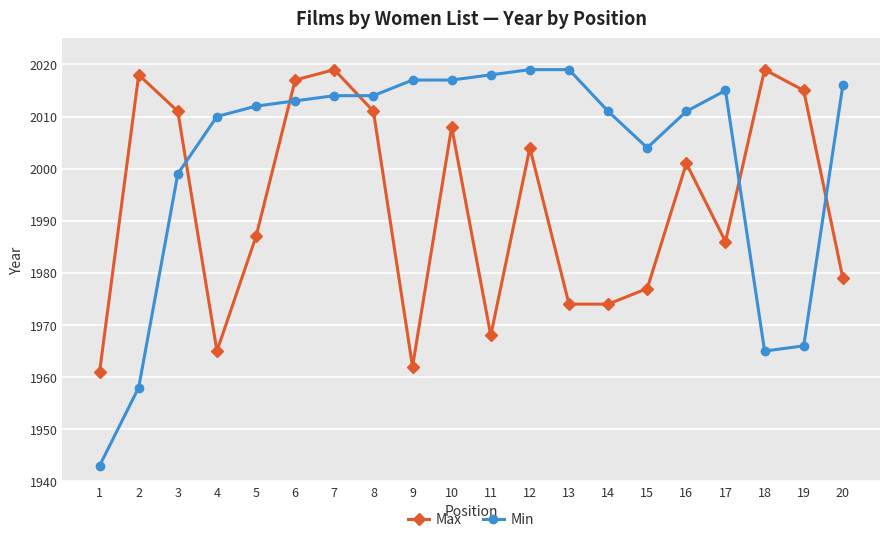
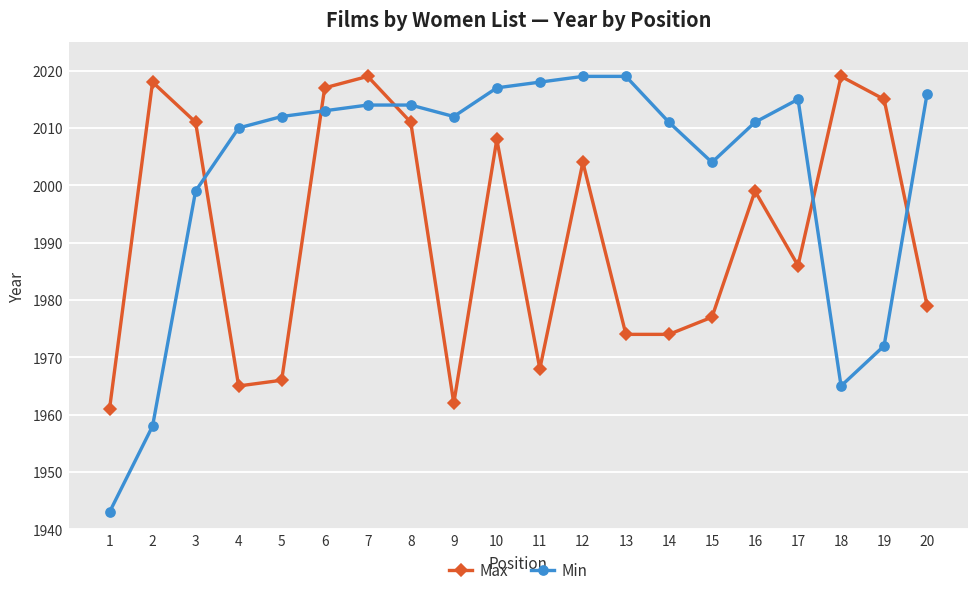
  {
    "Max": {
      "1": 1961,
      "2": 2018,
      "3": 2011,
      "4": 1965,
-     "5": 1987,
+     "5": 1966,
      "6": 2017,
      "7": 2019,
      "8": 2011,
      "9": 1962,
      "10": 2008,
      "11": 1968,
      "12": 2004,
      "13": 1974,
      "14": 1974,
      "15": 1977,
-     "16": 2001,
+     "16": 1999,
      "17": 1986,
      "18": 2019,
      "19": 2015,
      "20": 1979
    },
    "Min": {
      "1": 1943,
      "2": 1958,
      "3": 1999,
      "4": 2010,
      "5": 2012,
      "6": 2013,
      "7": 2014,
      "8": 2014,
-     "9": 2017,
+     "9": 2012,
      "10": 2017,
      "11": 2018,
      "12": 2019,
      "13": 2019,
      "14": 2011,
      "15": 2004,
      "16": 2011,
      "17": 2015,
      "18": 1965,
-     "19": 1966,
+     "19": 1972,
      "20": 2016
    }
  }
